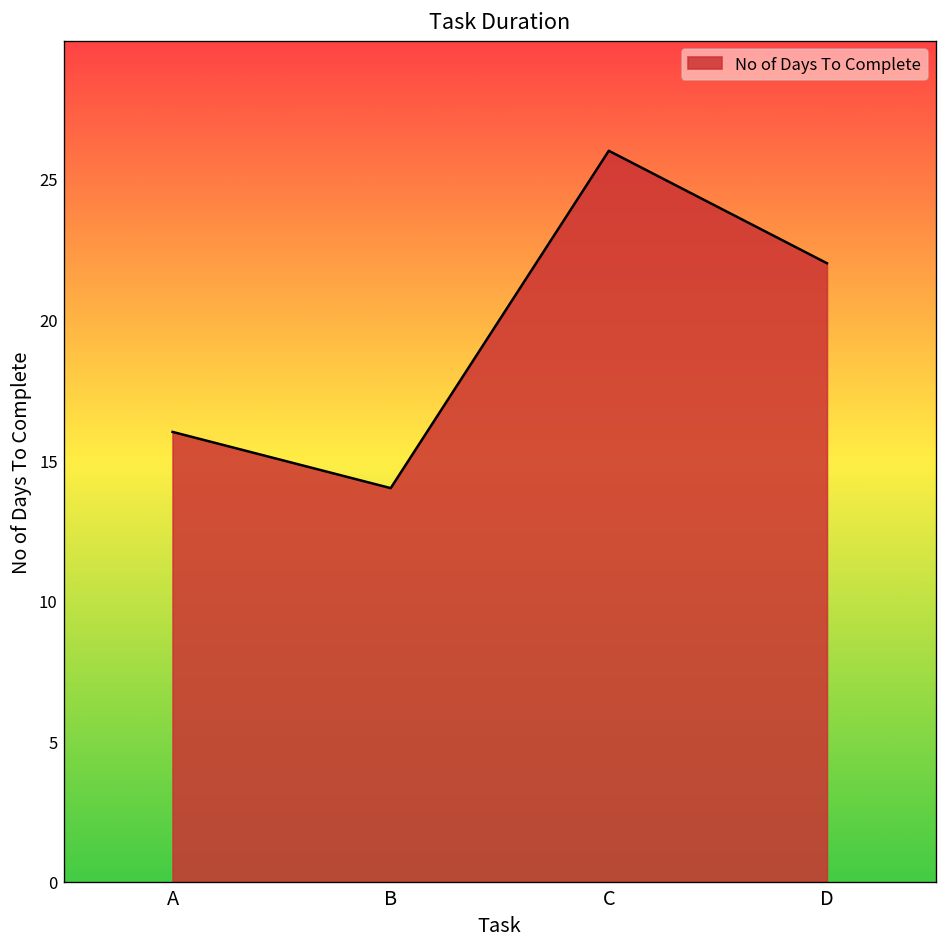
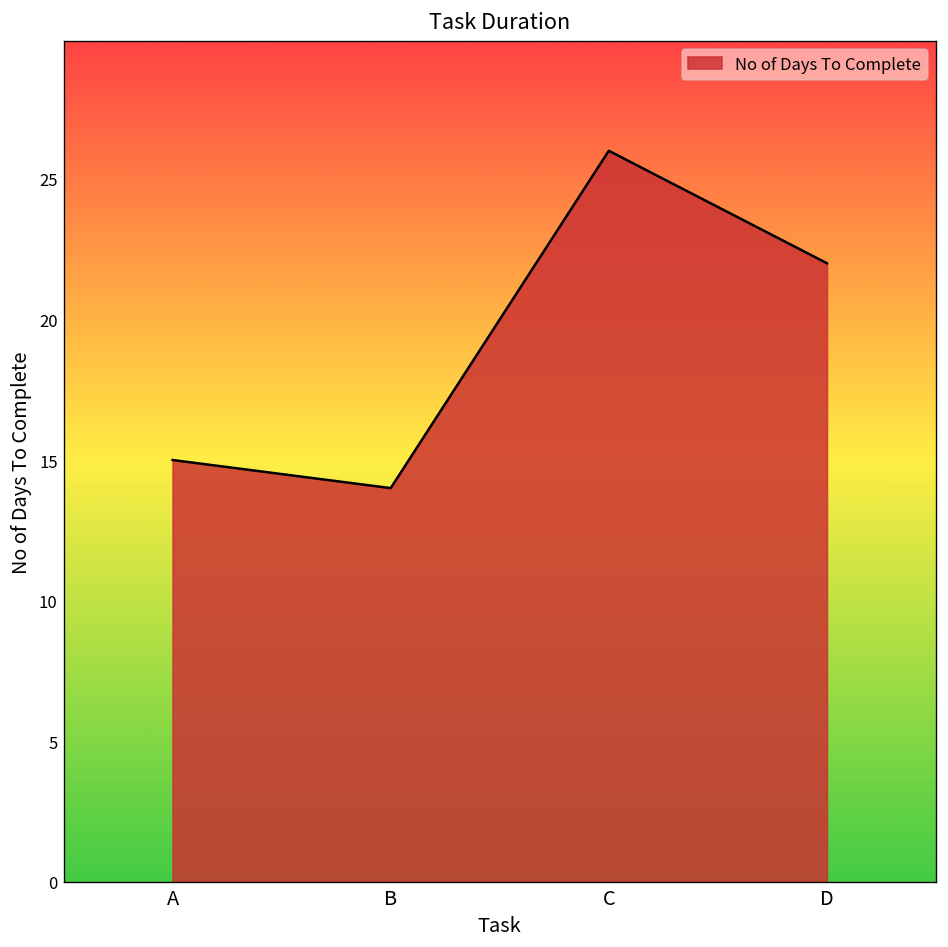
  {
-   "A": 16,
+   "A": 15,
    "B": 14,
    "C": 26,
    "D": 22
  }
